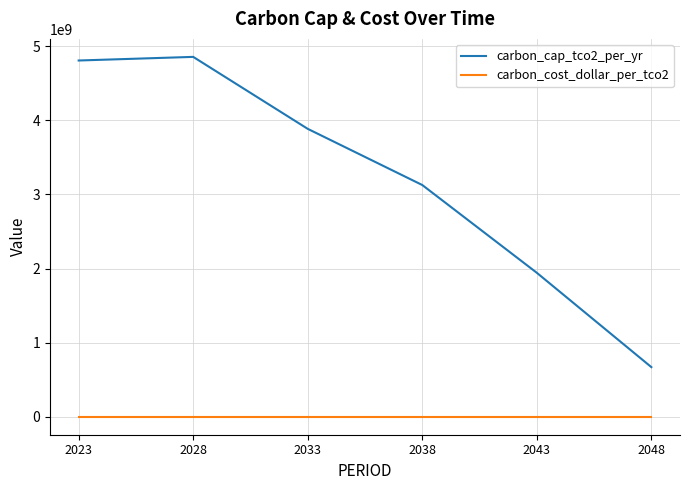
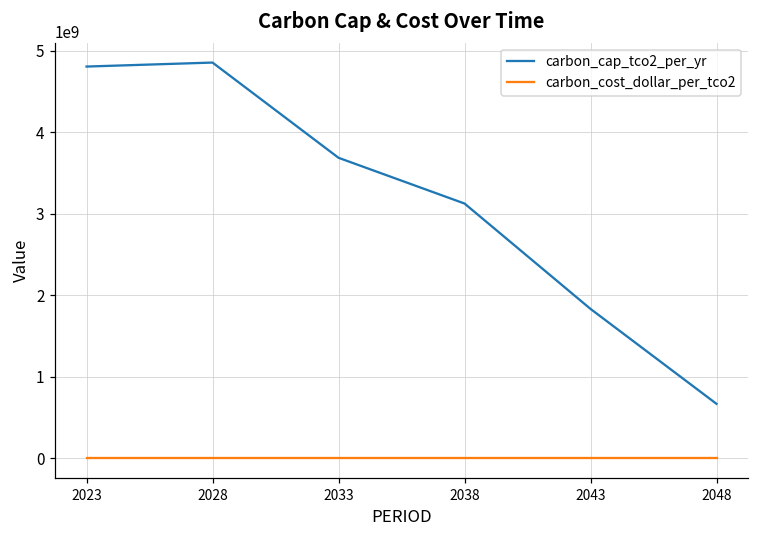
  {
    "carbon_cap_tco2_per_yr": {
      "2023": 4800000000,
      "2028": 4900000000,
-     "2033": 3900000000,
+     "2033": 3700000000,
      "2038": 3100000000,
-     "2043": 1900000000,
+     "2043": 1800000000,
      "2048": 700000000
    },
    "carbon_cost_dollar_per_tco2": {
      "2023": 0,
      "2028": 0,
      "2033": 0,
      "2038": 0,
      "2043": 0,
      "2048": 0
    }
  }
